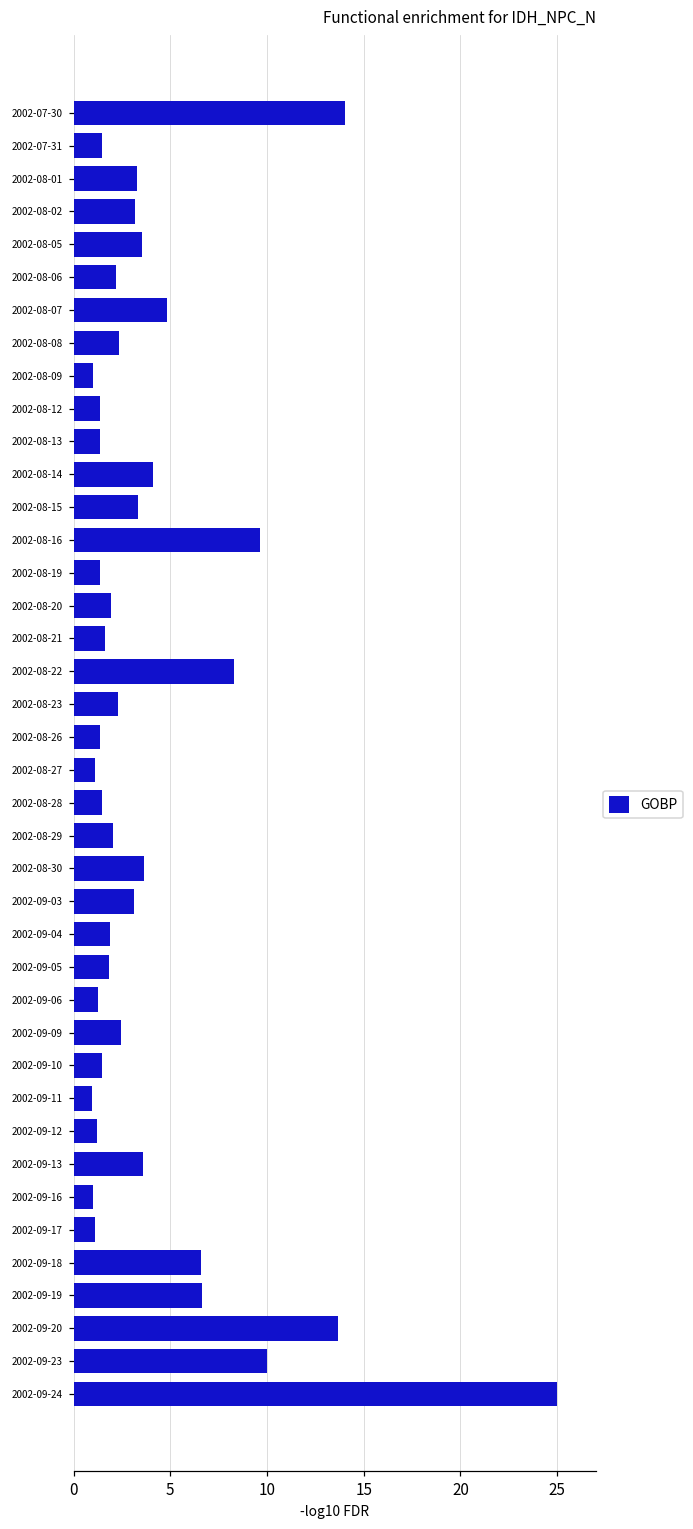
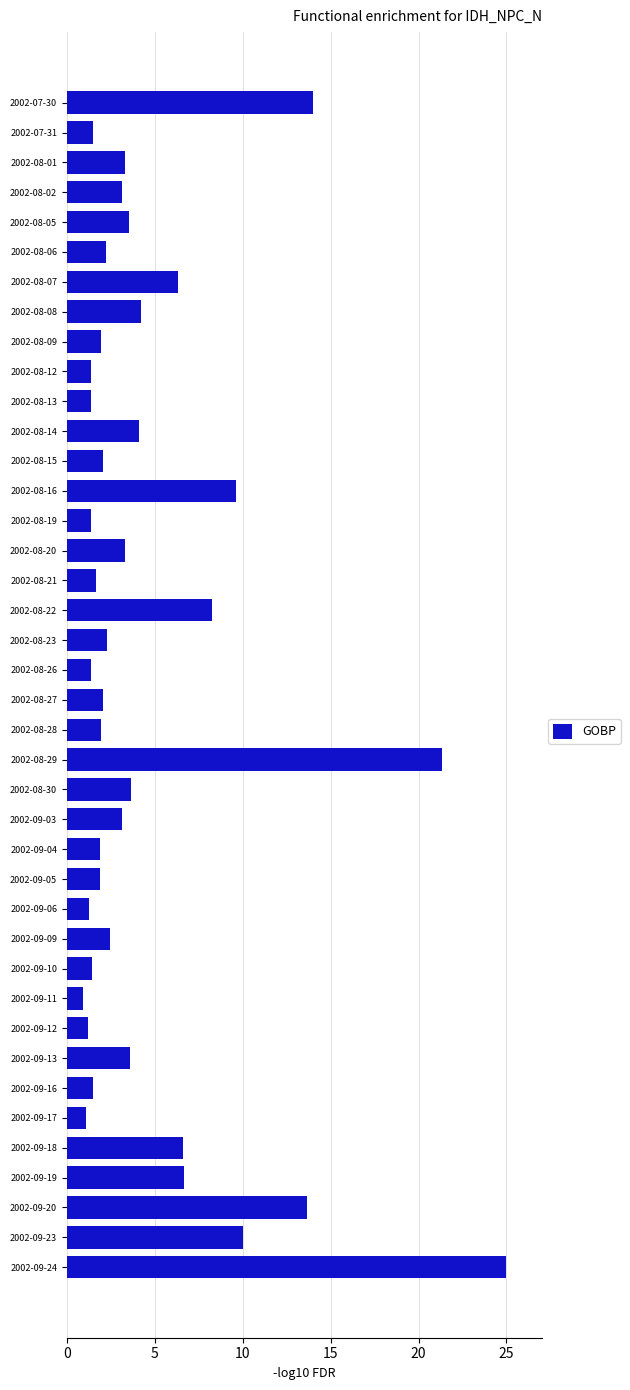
  {
    "2002-07-30": 14.0,
    "2002-07-31": 1.5,
    "2002-08-01": 3.3,
    "2002-08-02": 3.2,
    "2002-08-05": 3.5,
    "2002-08-06": 2.2,
-   "2002-08-07": 4.8,
-   "2002-08-08": 2.3,
-   "2002-08-09": 1.0,
+   "2002-08-07": 6.3,
+   "2002-08-08": 4.2,
+   "2002-08-09": 1.9,
    "2002-08-12": 1.4,
    "2002-08-13": 1.4,
    "2002-08-14": 4.1,
-   "2002-08-15": 3.3,
+   "2002-08-15": 2.1,
    "2002-08-16": 9.6,
    "2002-08-19": 1.4,
-   "2002-08-20": 1.9,
+   "2002-08-20": 3.3,
    "2002-08-21": 1.6,
    "2002-08-22": 8.3,
    "2002-08-23": 2.3,
    "2002-08-26": 1.3,
-   "2002-08-27": 1.1,
-   "2002-08-28": 1.5,
-   "2002-08-29": 2.0,
+   "2002-08-27": 2.1,
+   "2002-08-28": 1.9,
+   "2002-08-29": 21.3,
    "2002-08-30": 3.6,
    "2002-09-03": 3.1,
    "2002-09-04": 1.9,
    "2002-09-05": 1.9,
    "2002-09-06": 1.3,
    "2002-09-09": 2.5,
    "2002-09-10": 1.5,
    "2002-09-11": 0.9,
    "2002-09-12": 1.2,
    "2002-09-13": 3.6,
-   "2002-09-16": 1.0,
+   "2002-09-16": 1.5,
    "2002-09-17": 1.1,
    "2002-09-18": 6.6,
    "2002-09-19": 6.7,
    "2002-09-20": 13.7,
    "2002-09-23": 10.0,
    "2002-09-24": 25.0
  }
